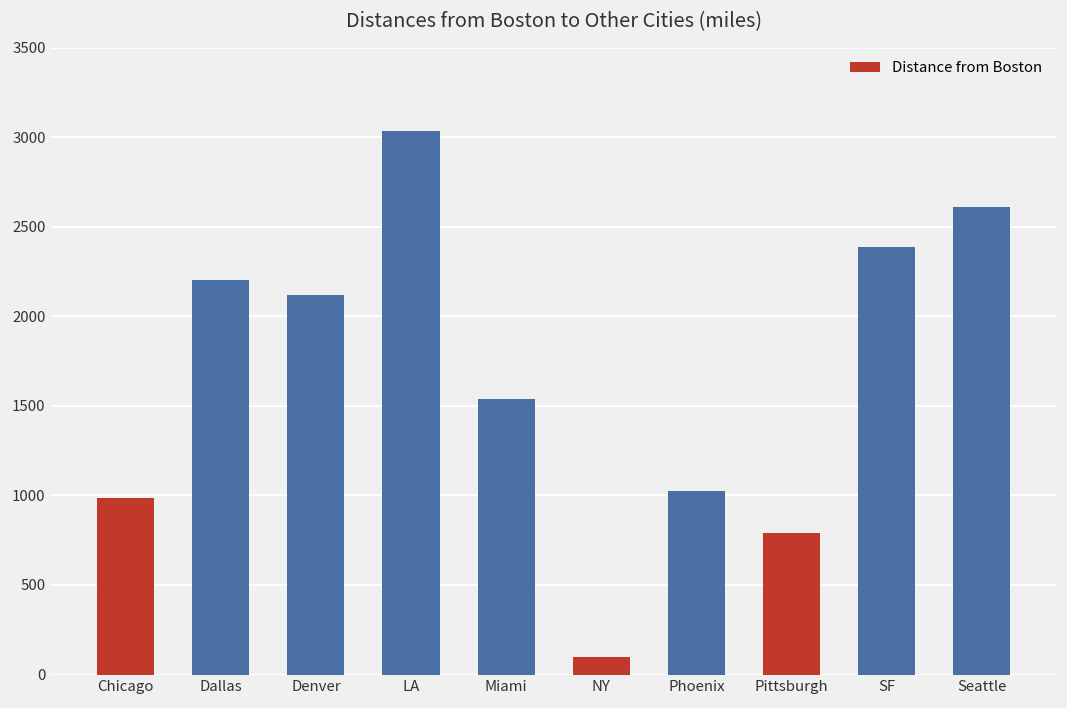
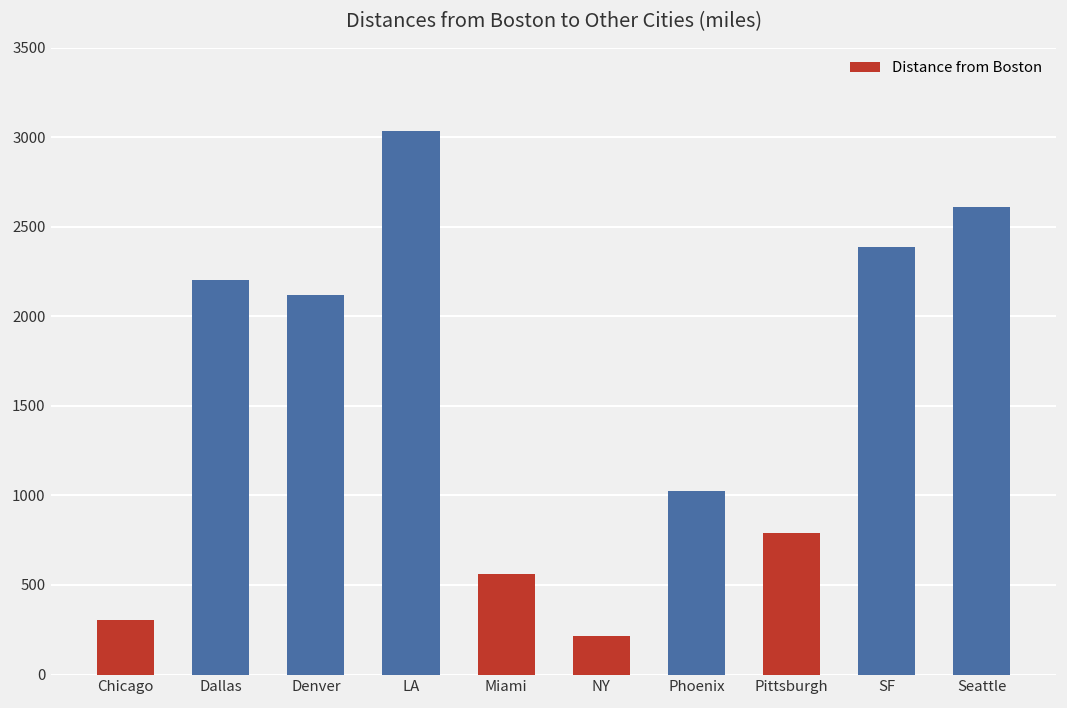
  {
-   "Chicago": 980,
+   "Chicago": 300,
    "Dallas": 2200,
    "Denver": 2120,
    "LA": 3040,
-   "Miami": 1540,
-   "NY": 100,
+   "Miami": 560,
+   "NY": 210,
    "Phoenix": 1020,
    "Pittsburgh": 790,
    "SF": 2390,
    "Seattle": 2610
  }
